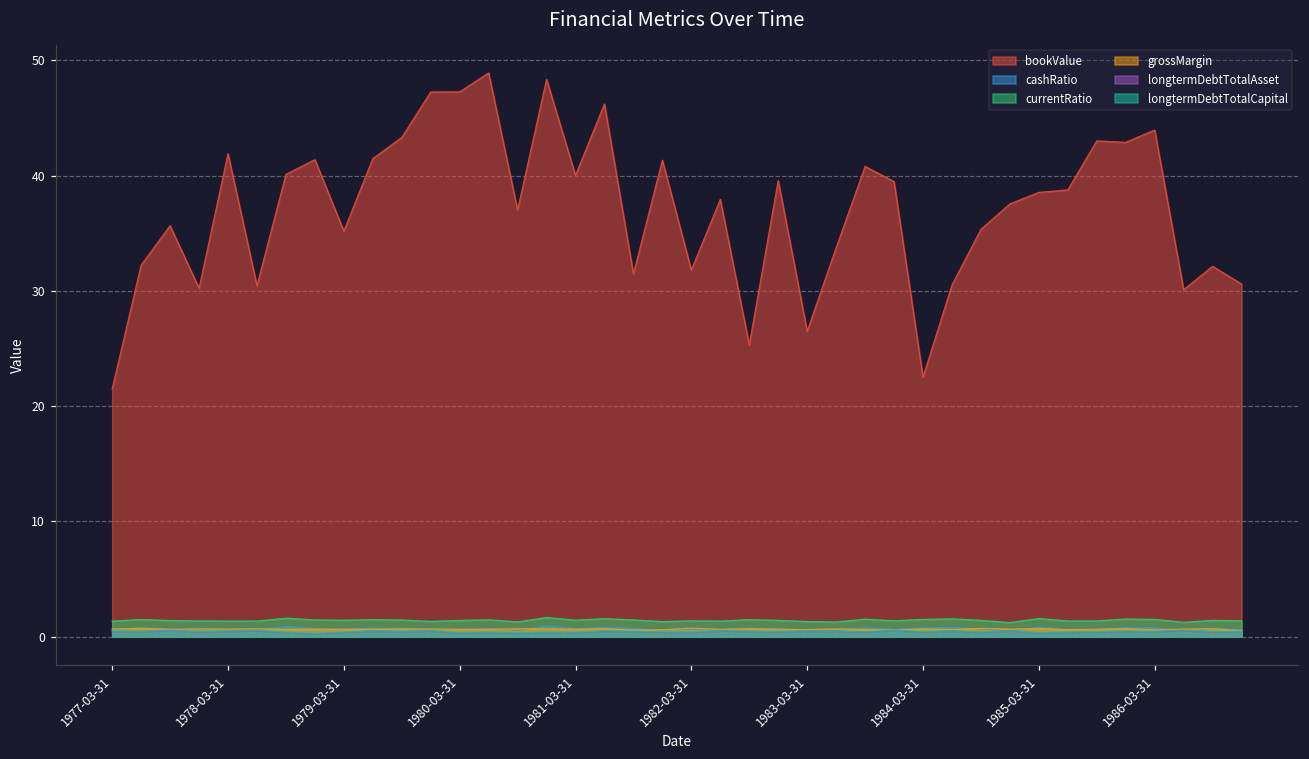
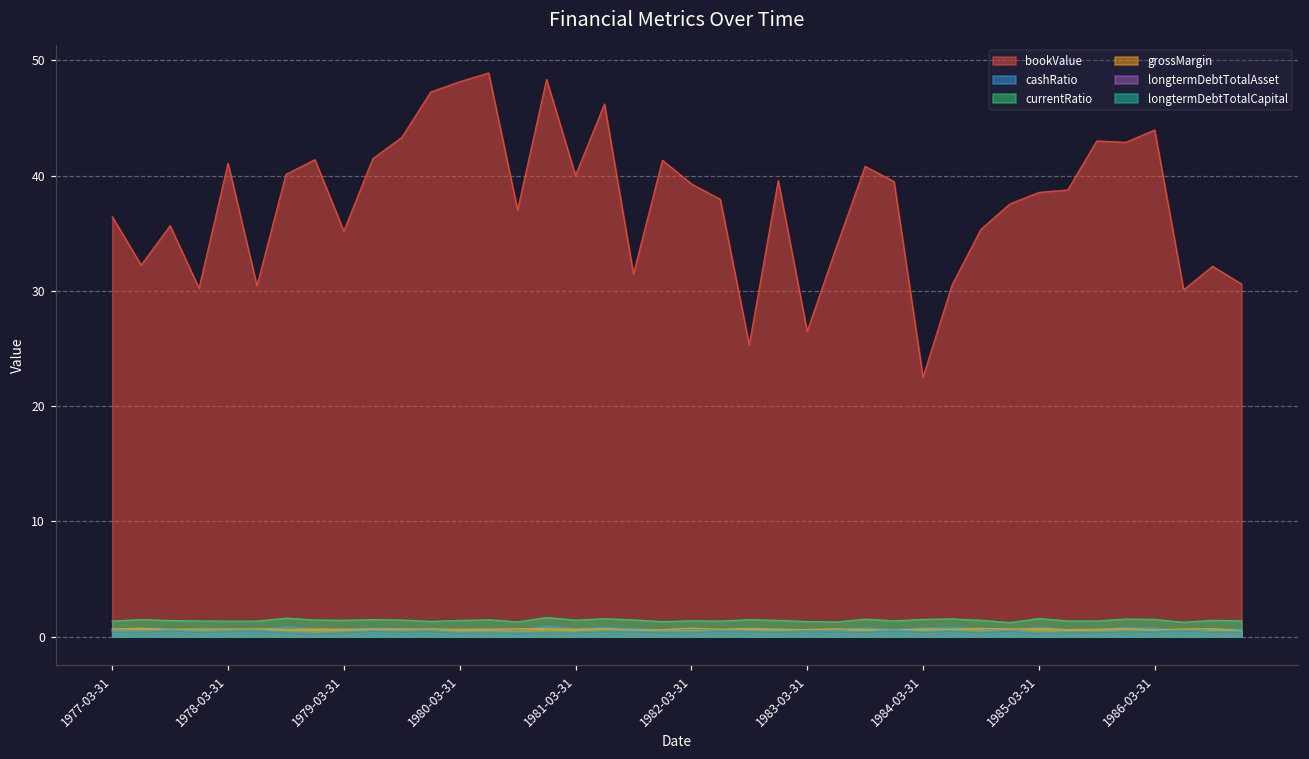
  {
    "bookValue": {
-     "1977-03-31": 21.5,
-     "1978-03-31": 41.9,
+     "1977-03-31": 36.4,
+     "1978-03-31": 41.1,
      "1979-03-31": 35.2,
-     "1980-03-31": 47.3,
+     "1980-03-31": 48.2,
      "1981-03-31": 40.0,
-     "1982-03-31": 31.8,
+     "1982-03-31": 39.3,
      "1983-03-31": 26.5,
      "1984-03-31": 22.5,
      "1985-03-31": 38.5,
      "1986-03-31": 44.0
    }
  }
